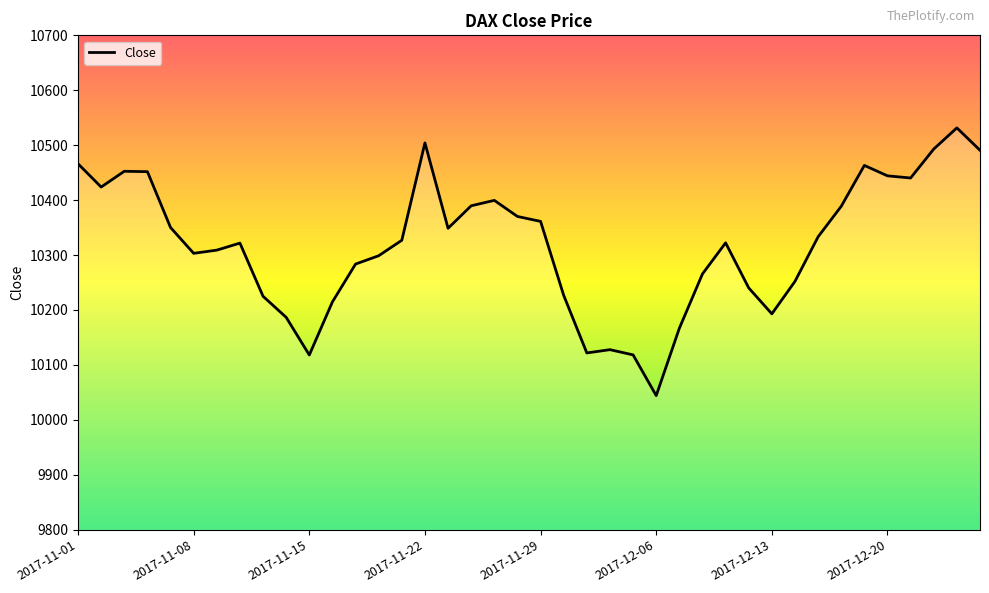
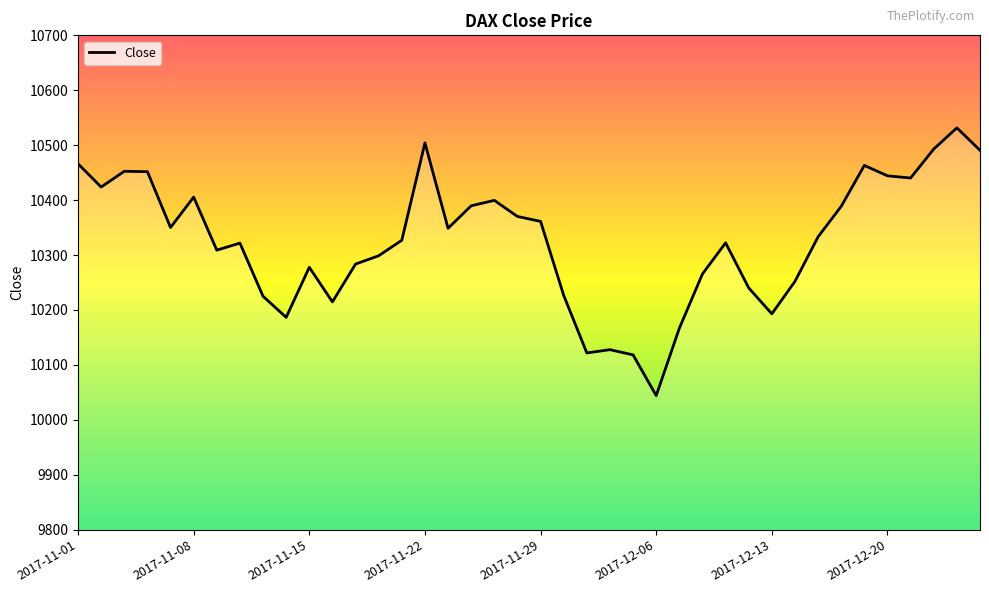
  {
    "2017-11-01": 10470,
-   "2017-11-08": 10300,
-   "2017-11-15": 10120,
+   "2017-11-08": 10410,
+   "2017-11-15": 10280,
    "2017-11-22": 10500,
    "2017-11-29": 10360,
    "2017-12-06": 10040,
    "2017-12-13": 10190,
    "2017-12-20": 10440
  }
